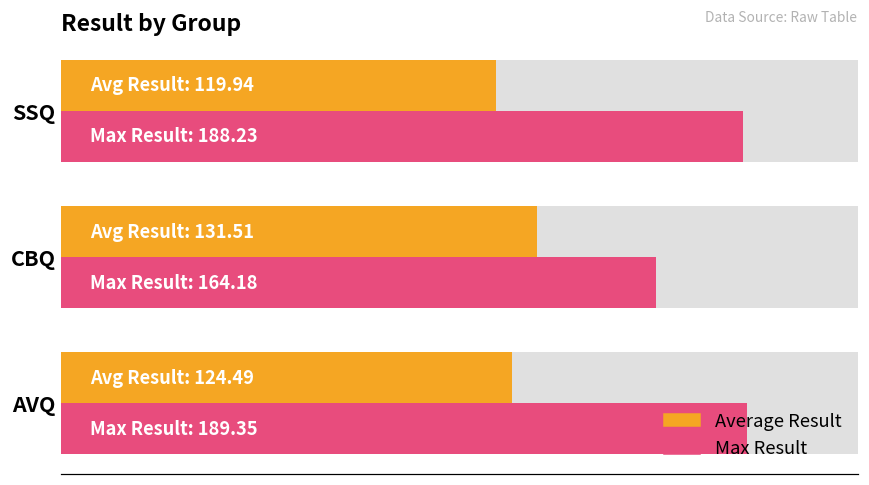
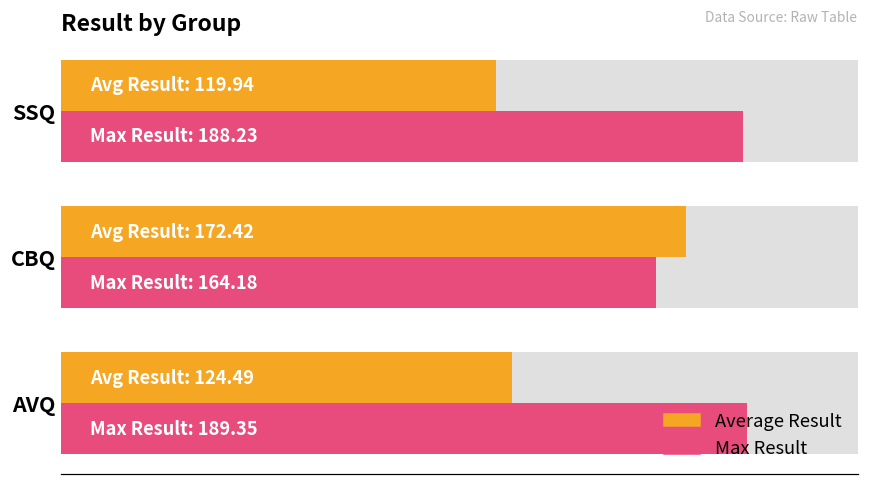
  {
    "Average Result": {
-     "CBQ": 131.51
+     "CBQ": 172.42
    }
  }
